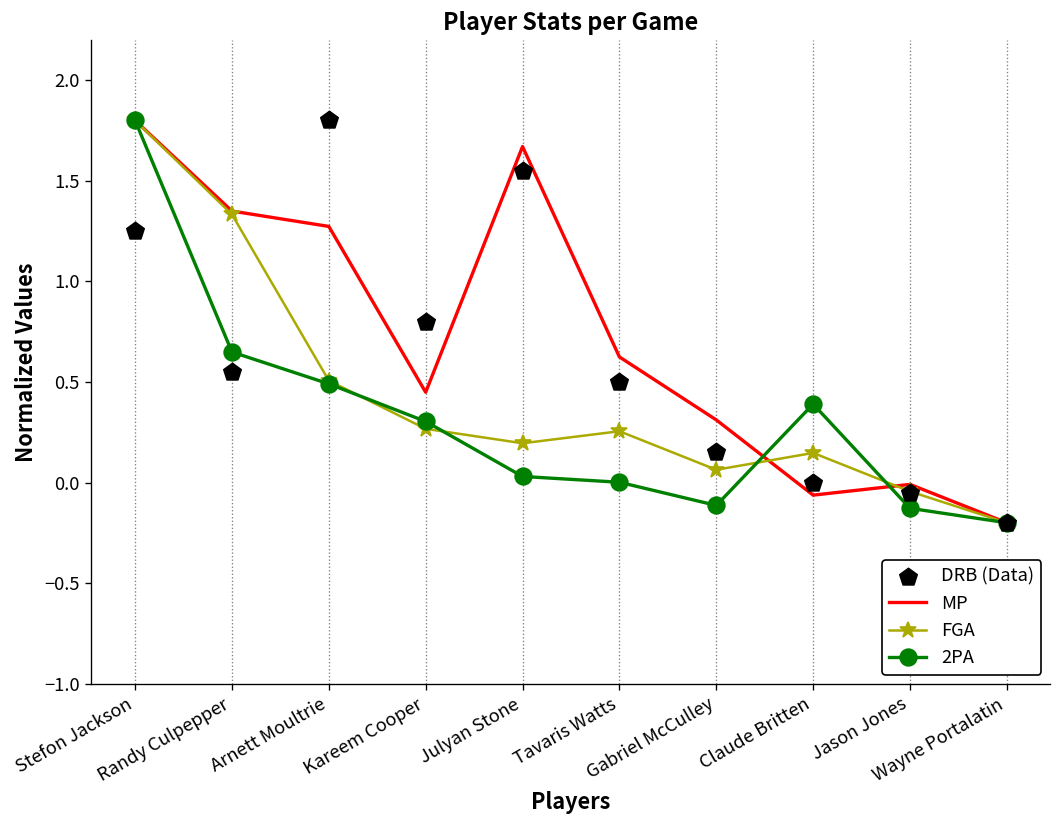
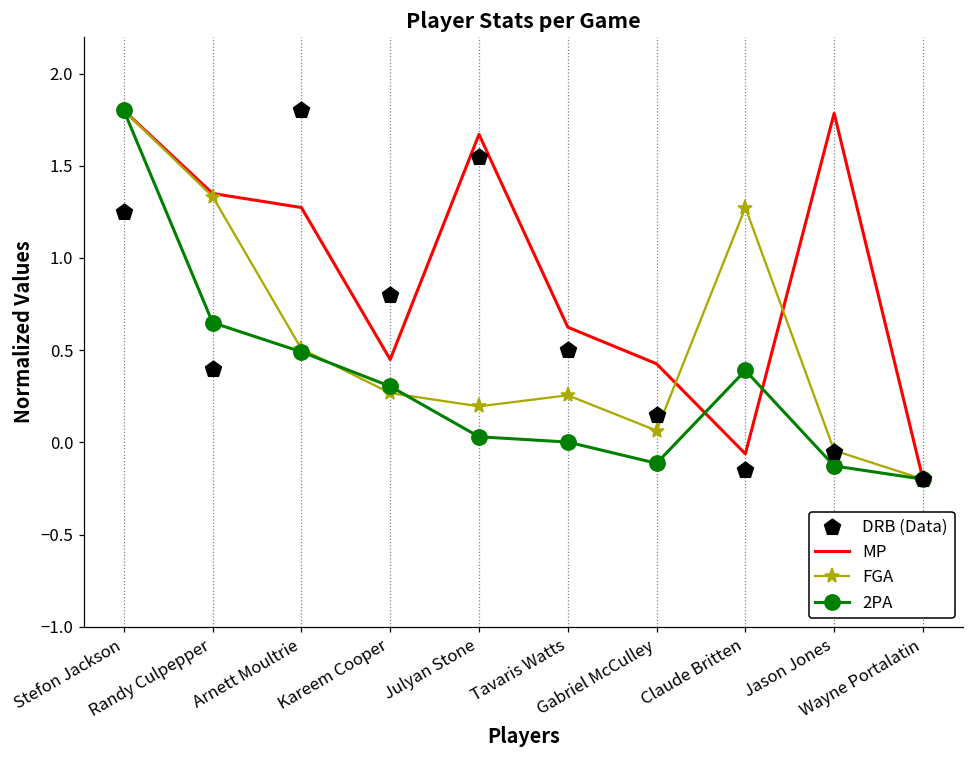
  {
    "DRB (Data)": {
-     "Randy Culpepper": 0.55,
-     "Claude Britten": 0.00
+     "Randy Culpepper": 0.40,
+     "Claude Britten": -0.15
    },
    "MP": {
      "Randy Culpepper": 1.35,
      "Arnett Moultrie": 1.27,
      "Kareem Cooper": 0.45,
      "Julyan Stone": 1.67,
      "Tavaris Watts": 0.62,
-     "Gabriel McCulley": 0.31,
+     "Gabriel McCulley": 0.43,
      "Claude Britten": -0.06,
-     "Jason Jones": -0.01
+     "Jason Jones": 1.78
    },
    "FGA": {
      "Randy Culpepper": 1.33,
      "Arnett Moultrie": 0.51,
      "Kareem Cooper": 0.27,
      "Julyan Stone": 0.20,
      "Tavaris Watts": 0.26,
      "Gabriel McCulley": 0.06,
-     "Claude Britten": 0.15
+     "Claude Britten": 1.27
    },
    "2PA": {
      "Randy Culpepper": 0.65,
      "Arnett Moultrie": 0.49,
      "Kareem Cooper": 0.30,
      "Julyan Stone": 0.03,
      "Tavaris Watts": 0.00,
      "Gabriel McCulley": -0.11,
      "Claude Britten": 0.39,
      "Jason Jones": -0.13
    }
  }
